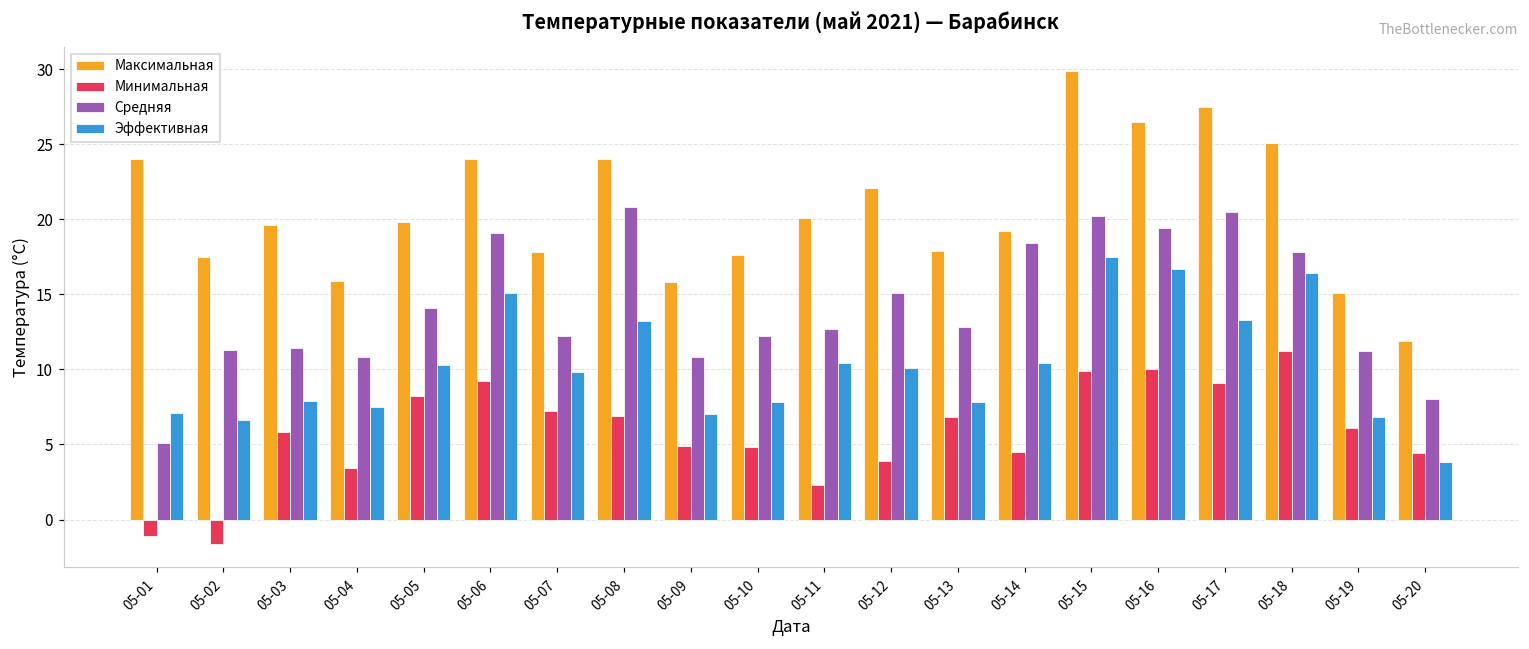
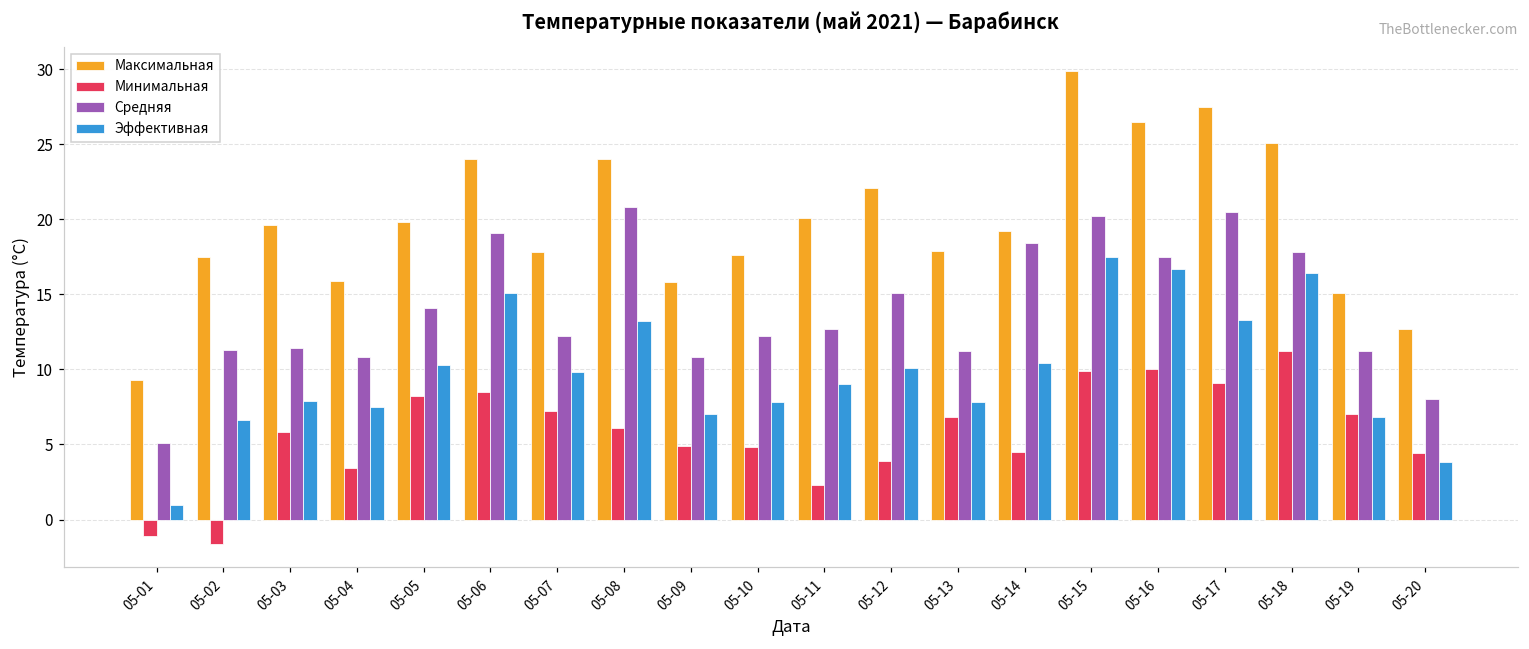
  {
    "Максимальная": {
-     "05-01": 24.0,
+     "05-01": 9.3,
      "05-02": 17.5,
      "05-03": 19.6,
      "05-04": 15.9,
      "05-05": 19.8,
      "05-06": 24.0,
      "05-07": 17.8,
      "05-08": 24.0,
      "05-09": 15.8,
      "05-10": 17.6,
      "05-11": 20.1,
      "05-12": 22.1,
      "05-13": 17.9,
      "05-14": 19.2,
      "05-15": 29.9,
      "05-16": 26.5,
      "05-17": 27.5,
      "05-18": 25.1,
      "05-19": 15.1,
-     "05-20": 11.9
+     "05-20": 12.7
    },
    "Минимальная": {
      "05-01": -1.1,
      "05-02": -1.6,
      "05-03": 5.8,
      "05-04": 3.4,
      "05-05": 8.2,
-     "05-06": 9.2,
+     "05-06": 8.5,
      "05-07": 7.2,
-     "05-08": 6.9,
+     "05-08": 6.1,
      "05-09": 4.9,
      "05-10": 4.8,
      "05-11": 2.3,
      "05-12": 3.9,
      "05-13": 6.8,
      "05-14": 4.5,
      "05-15": 9.9,
      "05-16": 10.0,
      "05-17": 9.1,
      "05-18": 11.2,
-     "05-19": 6.1,
+     "05-19": 7.0,
      "05-20": 4.4
    },
    "Средняя": {
      "05-01": 5.1,
      "05-02": 11.3,
      "05-03": 11.4,
      "05-04": 10.8,
      "05-05": 14.1,
      "05-06": 19.1,
      "05-07": 12.2,
      "05-08": 20.8,
      "05-09": 10.8,
      "05-10": 12.2,
      "05-11": 12.7,
      "05-12": 15.1,
-     "05-13": 12.8,
+     "05-13": 11.2,
      "05-14": 18.4,
      "05-15": 20.2,
-     "05-16": 19.4,
+     "05-16": 17.5,
      "05-17": 20.5,
      "05-18": 17.8,
      "05-19": 11.2,
      "05-20": 8.0
    },
    "Эффективная": {
-     "05-01": 7.1,
+     "05-01": 1.0,
      "05-02": 6.6,
      "05-03": 7.9,
      "05-04": 7.5,
      "05-05": 10.3,
      "05-06": 15.1,
      "05-07": 9.8,
      "05-08": 13.2,
      "05-09": 7.0,
      "05-10": 7.8,
-     "05-11": 10.4,
+     "05-11": 9.0,
      "05-12": 10.1,
      "05-13": 7.8,
      "05-14": 10.4,
      "05-15": 17.5,
      "05-16": 16.7,
      "05-17": 13.3,
      "05-18": 16.4,
      "05-19": 6.8,
      "05-20": 3.8
    }
  }
